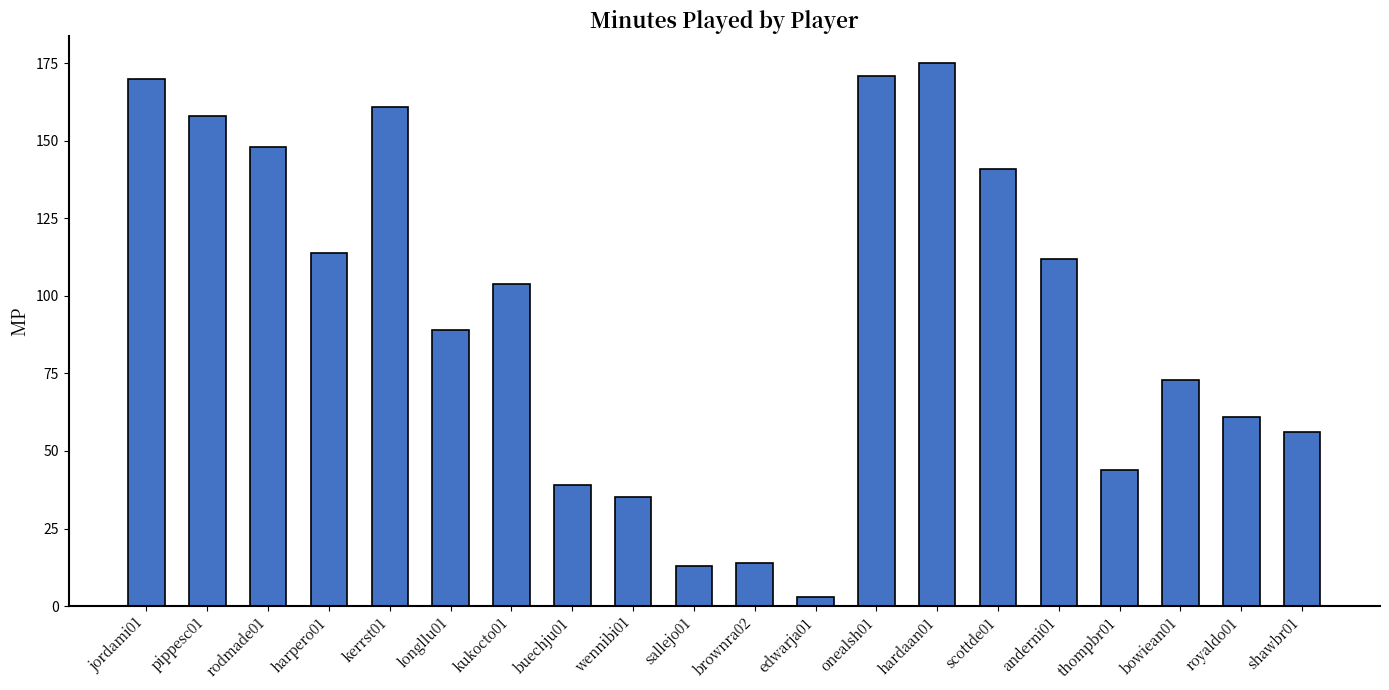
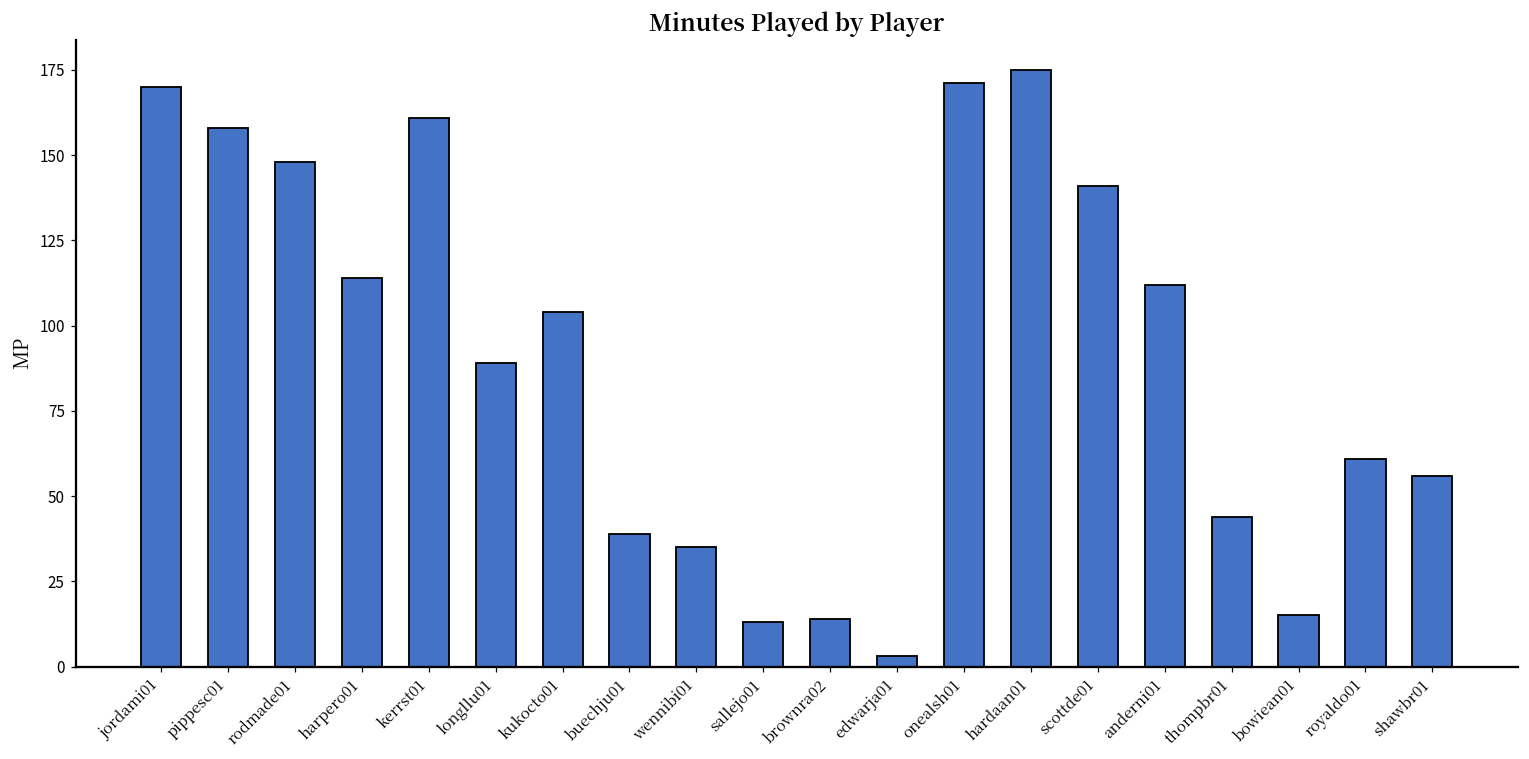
  {
    "jordami01": 170,
    "pippesc01": 158,
    "rodmade01": 148,
    "harpero01": 114,
    "kerrst01": 161,
    "longllu01": 89,
    "kukocto01": 104,
    "buechju01": 39,
    "wennibi01": 35,
    "sallejo01": 13,
    "brownra02": 14,
    "edwarja01": 3,
    "onealsh01": 171,
    "hardaan01": 175,
    "scottde01": 141,
    "anderni01": 112,
    "thompbr01": 44,
-   "bowiean01": 73,
+   "bowiean01": 15,
    "royaldo01": 61,
    "shawbr01": 56
  }
